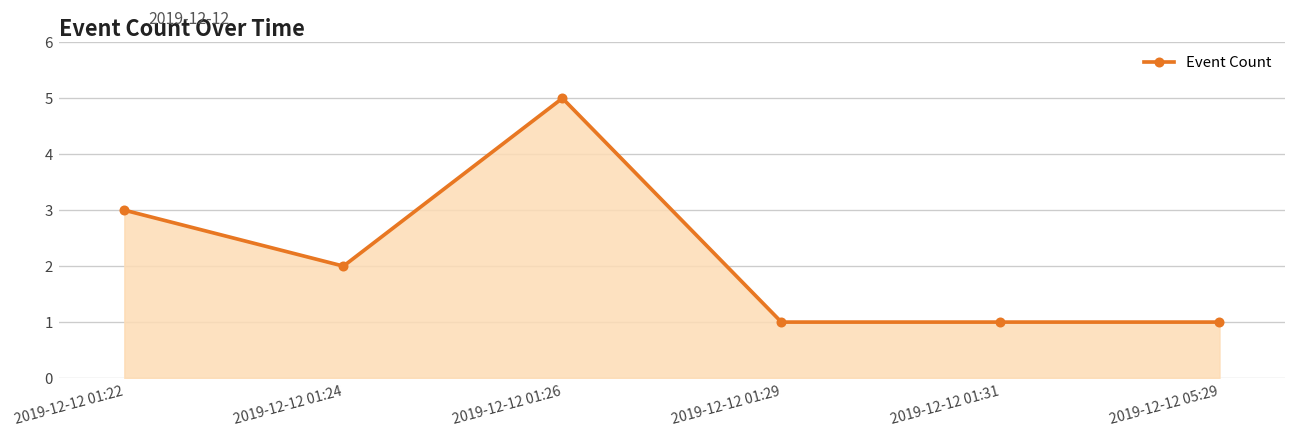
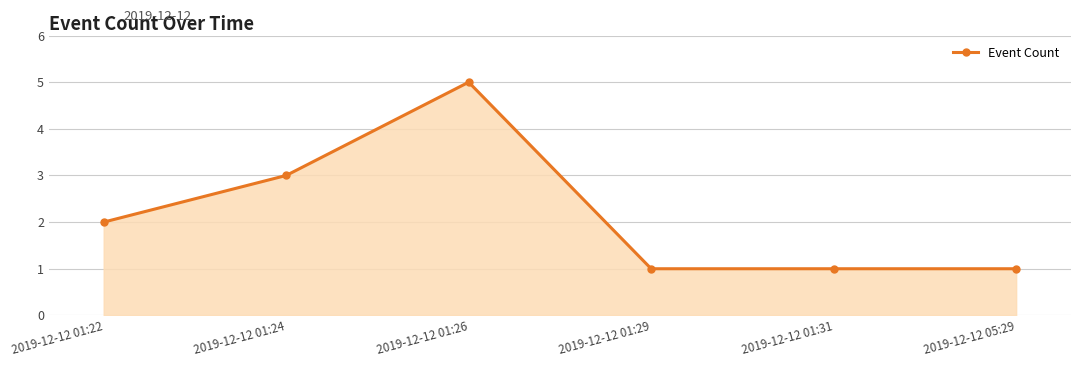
  {
-   "2019-12-12 01:22": 3,
-   "2019-12-12 01:24": 2,
+   "2019-12-12 01:22": 2,
+   "2019-12-12 01:24": 3,
    "2019-12-12 01:26": 5,
    "2019-12-12 01:29": 1,
    "2019-12-12 01:31": 1,
    "2019-12-12 05:29": 1
  }
